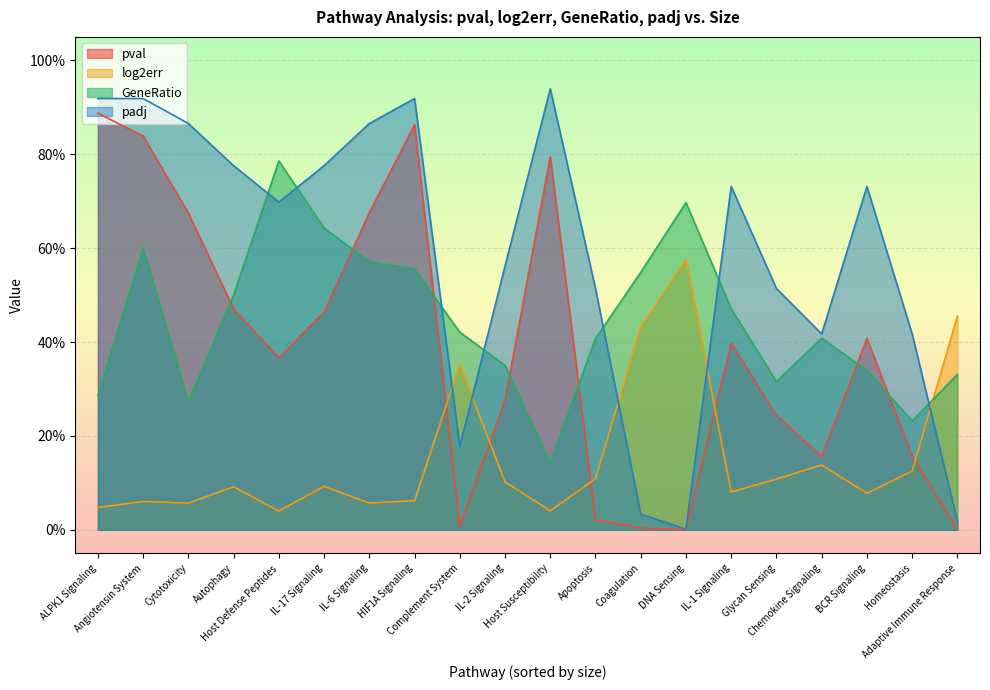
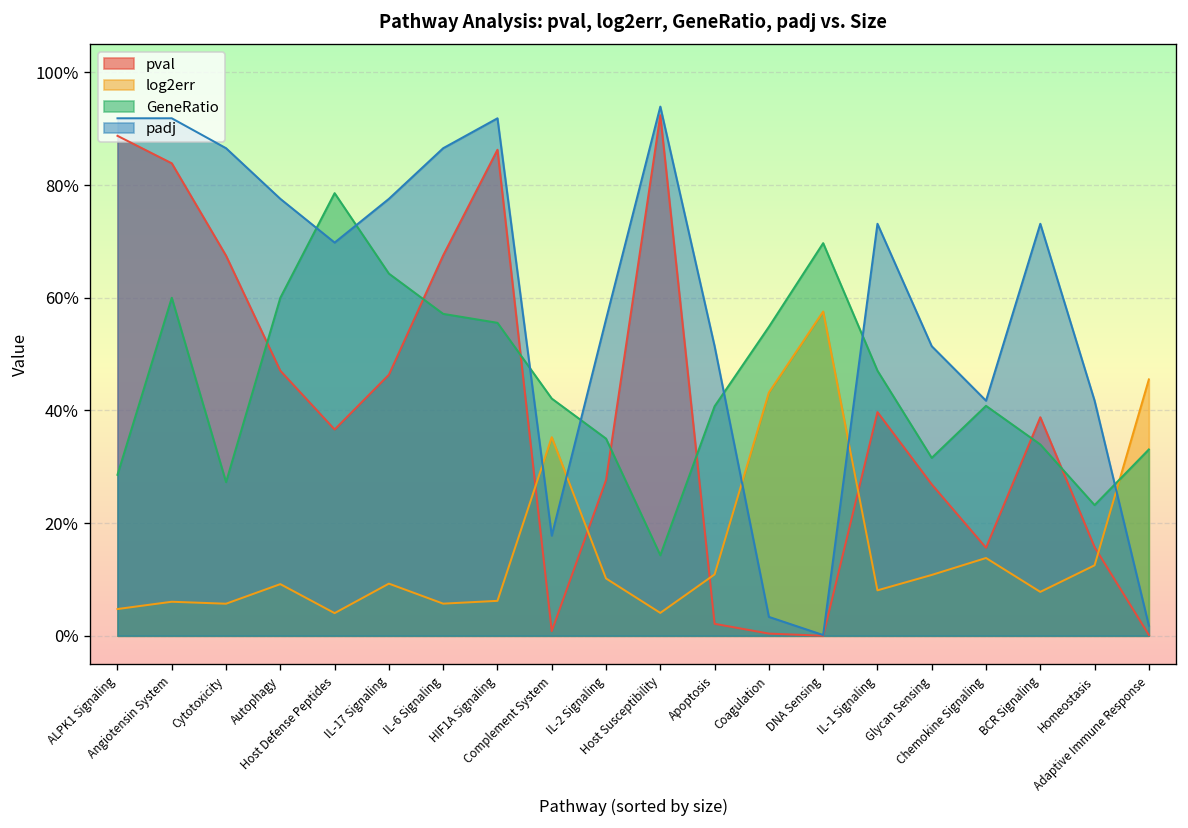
  {
    "pval": {
      "Angiotensin System": "84%",
      "Cytotoxicity": "67%",
      "Autophagy": "47%",
      "Host Defense Peptides": "37%",
      "IL-17 Signaling": "46%",
      "IL-6 Signaling": "68%",
      "HIF1A Signaling": "86%",
      "Complement System": "1%",
      "IL-2 Signaling": "28%",
-     "Host Susceptibility": "79%",
+     "Host Susceptibility": "92%",
      "Apoptosis": "2%",
      "Coagulation": "0%",
      "IL-1 Signaling": "40%",
-     "Glycan Sensing": "24%",
+     "Glycan Sensing": "27%",
      "Chemokine Signaling": "16%",
-     "BCR Signaling": "41%",
+     "BCR Signaling": "39%",
      "Homeostasis": "16%",
      "Adaptive Immune Response": "0%"
    },
    "log2err": {
      "ALPK1 Signaling": "5%",
      "Angiotensin System": "6%",
      "Cytotoxicity": "6%",
      "Autophagy": "9%",
      "Host Defense Peptides": "4%",
      "IL-17 Signaling": "9%",
      "IL-6 Signaling": "6%",
      "HIF1A Signaling": "6%",
      "Complement System": "35%",
      "IL-2 Signaling": "10%",
      "Host Susceptibility": "4%",
      "Apoptosis": "11%",
      "Coagulation": "43%",
      "DNA Sensing": "58%",
      "IL-1 Signaling": "8%",
      "Glycan Sensing": "11%",
      "Chemokine Signaling": "14%",
      "BCR Signaling": "8%",
      "Homeostasis": "13%",
      "Adaptive Immune Response": "46%"
    },
    "GeneRatio": {
      "ALPK1 Signaling": "29%",
      "Angiotensin System": "60%",
      "Cytotoxicity": "27%",
-     "Autophagy": "50%",
+     "Autophagy": "60%",
      "Host Defense Peptides": "79%",
      "IL-17 Signaling": "64%",
      "IL-6 Signaling": "57%",
      "HIF1A Signaling": "56%",
      "Complement System": "42%",
      "IL-2 Signaling": "35%",
      "Host Susceptibility": "14%",
      "Apoptosis": "41%",
      "Coagulation": "55%",
      "DNA Sensing": "70%",
      "IL-1 Signaling": "47%",
      "Glycan Sensing": "32%",
      "Chemokine Signaling": "41%",
      "BCR Signaling": "34%",
      "Homeostasis": "23%",
      "Adaptive Immune Response": "33%"
    },
    "padj": {
      "Cytotoxicity": "87%",
      "Autophagy": "78%",
      "Host Defense Peptides": "70%",
      "IL-17 Signaling": "78%",
      "IL-6 Signaling": "87%",
      "HIF1A Signaling": "92%",
      "Complement System": "18%",
      "IL-2 Signaling": "56%",
      "Host Susceptibility": "94%",
      "Apoptosis": "51%",
      "Coagulation": "3%",
      "IL-1 Signaling": "73%",
      "Glycan Sensing": "51%",
      "Chemokine Signaling": "42%",
      "BCR Signaling": "73%",
      "Homeostasis": "42%",
      "Adaptive Immune Response": "2%"
    }
  }
